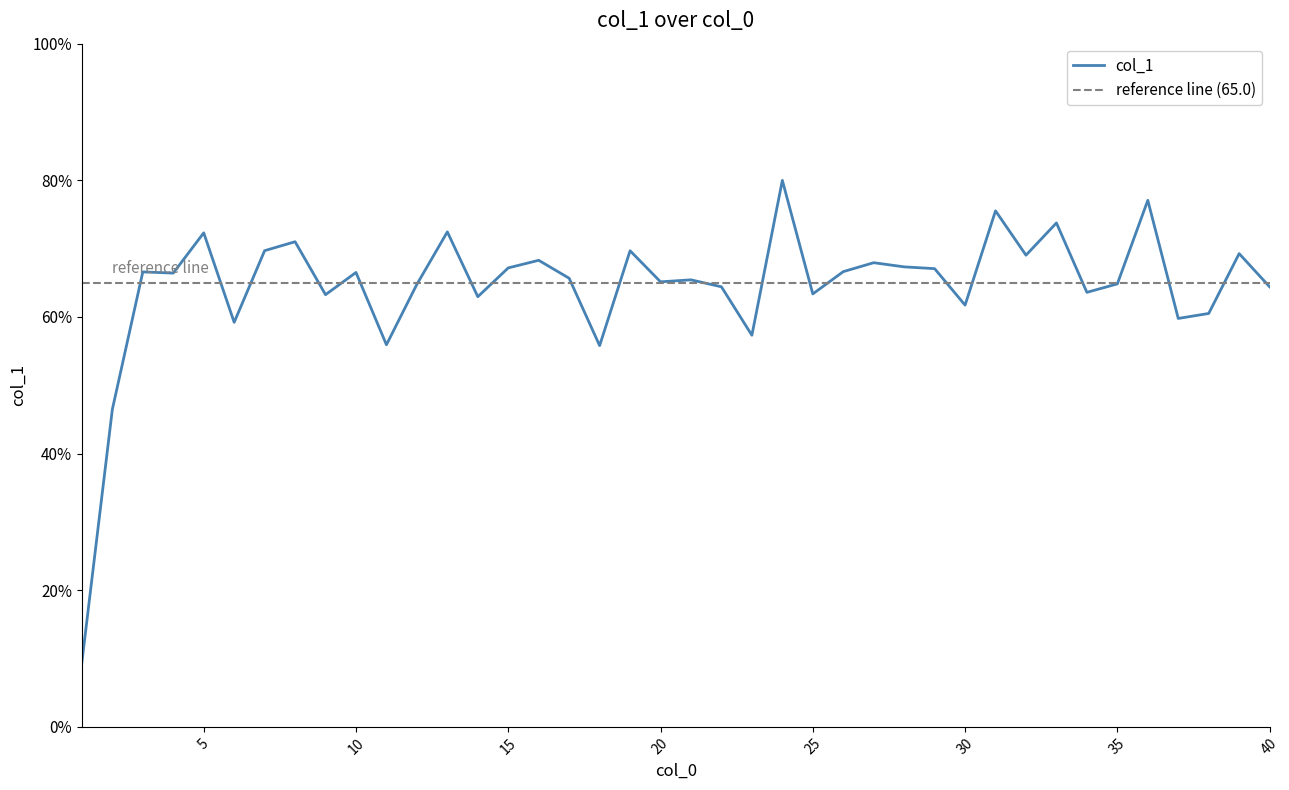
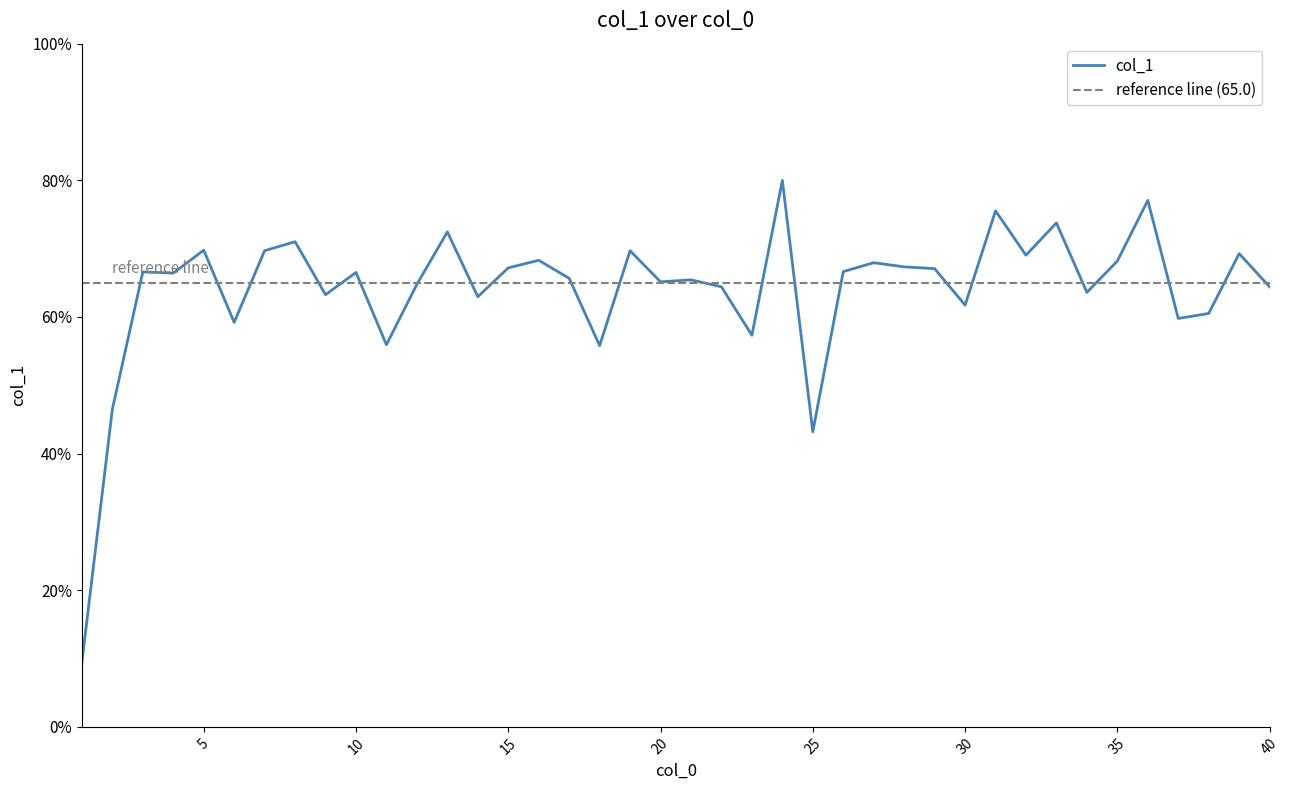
  {
-   "5": "72%",
+   "5": "70%",
    "10": "67%",
    "15": "67%",
    "20": "65%",
-   "25": "63%",
+   "25": "43%",
    "30": "62%",
-   "35": "65%",
+   "35": "68%",
    "40": "64%"
  }
